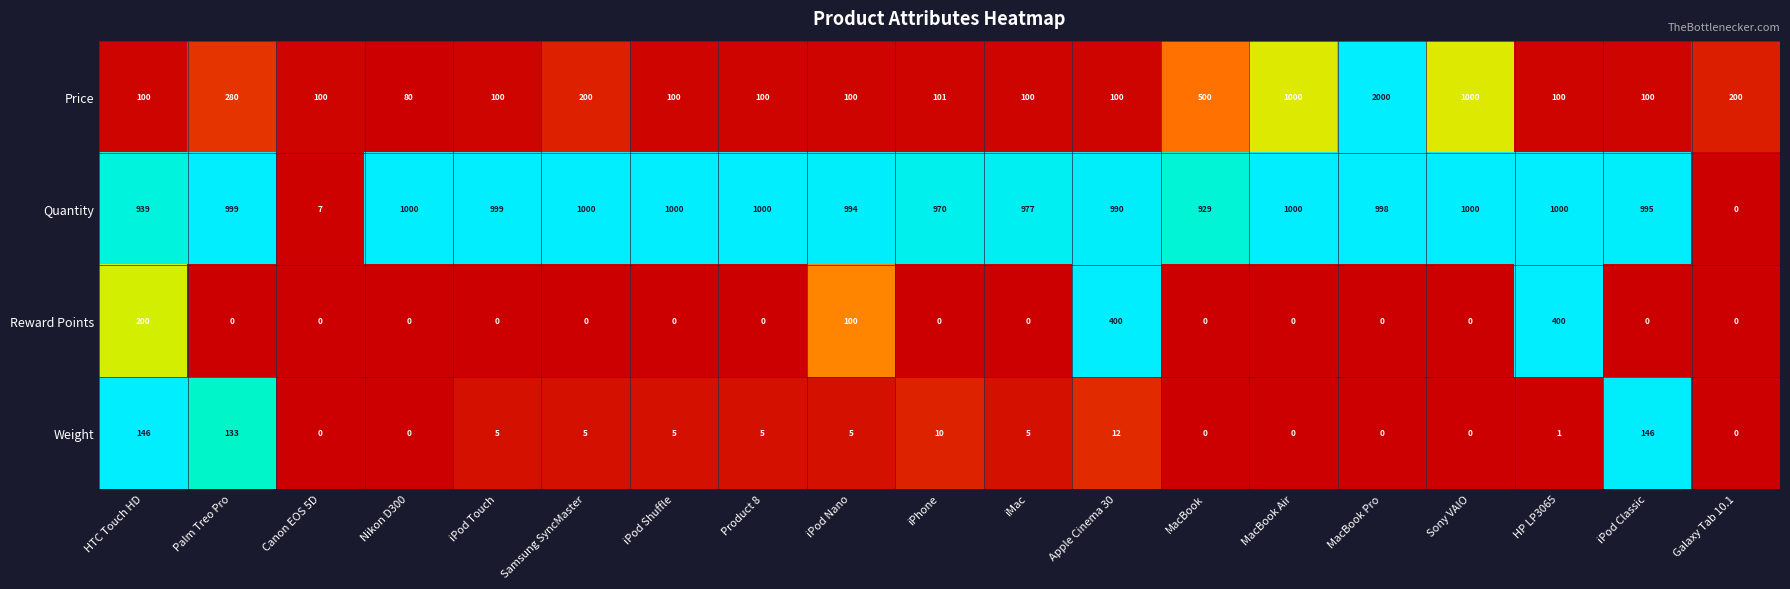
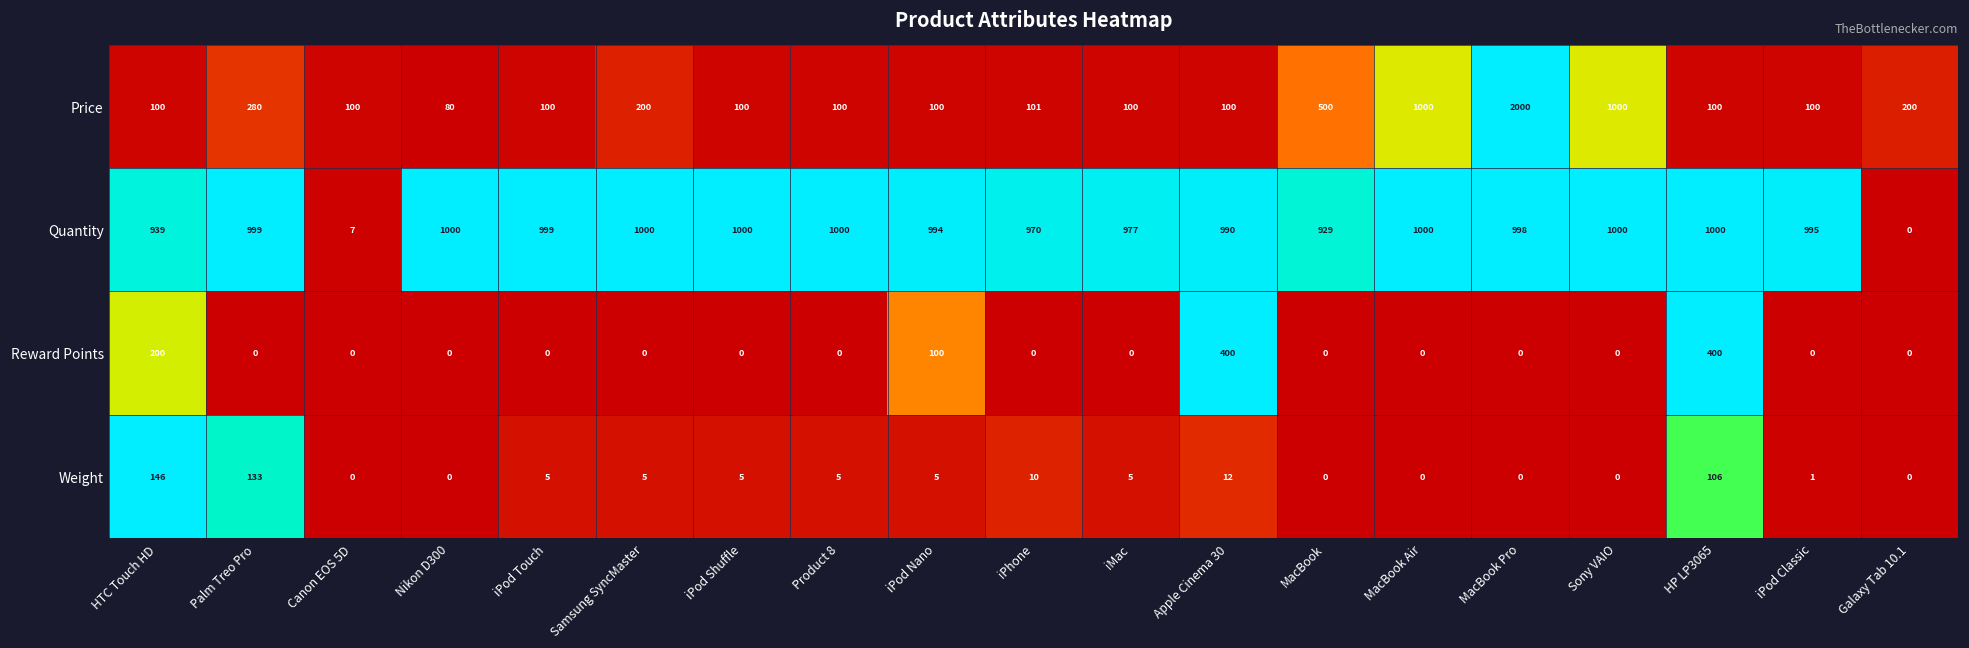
  {
    "Price": {
      "HTC Touch HD": 100,
      "Palm Treo Pro": 280,
      "Canon EOS 5D": 100,
      "Nikon D300": 80,
      "iPod Touch": 100,
      "Samsung SyncMaster": 200,
      "iPod Shuffle": 100,
      "Product 8": 100,
      "iPod Nano": 100,
      "iPhone": 101,
      "iMac": 100,
      "Apple Cinema 30": 100,
      "MacBook": 500,
      "MacBook Air": 1000,
      "MacBook Pro": 2000,
      "Sony VAIO": 1000,
      "HP LP3065": 100,
      "iPod Classic": 100,
      "Galaxy Tab 10.1": 200
    },
    "Quantity": {
      "HTC Touch HD": 939,
      "Palm Treo Pro": 999,
      "Canon EOS 5D": 7,
      "Nikon D300": 1000,
      "iPod Touch": 999,
      "Samsung SyncMaster": 1000,
      "iPod Shuffle": 1000,
      "Product 8": 1000,
      "iPod Nano": 994,
      "iPhone": 970,
      "iMac": 977,
      "Apple Cinema 30": 990,
      "MacBook": 929,
      "MacBook Air": 1000,
      "MacBook Pro": 998,
      "Sony VAIO": 1000,
      "HP LP3065": 1000,
      "iPod Classic": 995,
      "Galaxy Tab 10.1": 0
    },
    "Reward Points": {
      "HTC Touch HD": 200,
      "Palm Treo Pro": 0,
      "Canon EOS 5D": 0,
      "Nikon D300": 0,
      "iPod Touch": 0,
      "Samsung SyncMaster": 0,
      "iPod Shuffle": 0,
      "Product 8": 0,
      "iPod Nano": 100,
      "iPhone": 0,
      "iMac": 0,
      "Apple Cinema 30": 400,
      "MacBook": 0,
      "MacBook Air": 0,
      "MacBook Pro": 0,
      "Sony VAIO": 0,
      "HP LP3065": 400,
      "iPod Classic": 0,
      "Galaxy Tab 10.1": 0
    },
    "Weight": {
      "HTC Touch HD": 146,
      "Palm Treo Pro": 133,
      "Canon EOS 5D": 0,
      "Nikon D300": 0,
      "iPod Touch": 5,
      "Samsung SyncMaster": 5,
      "iPod Shuffle": 5,
      "Product 8": 5,
      "iPod Nano": 5,
      "iPhone": 10,
      "iMac": 5,
      "Apple Cinema 30": 12,
      "MacBook": 0,
      "MacBook Air": 0,
      "MacBook Pro": 0,
      "Sony VAIO": 0,
-     "HP LP3065": 1,
-     "iPod Classic": 146,
+     "HP LP3065": 106,
+     "iPod Classic": 1,
      "Galaxy Tab 10.1": 0
    }
  }
